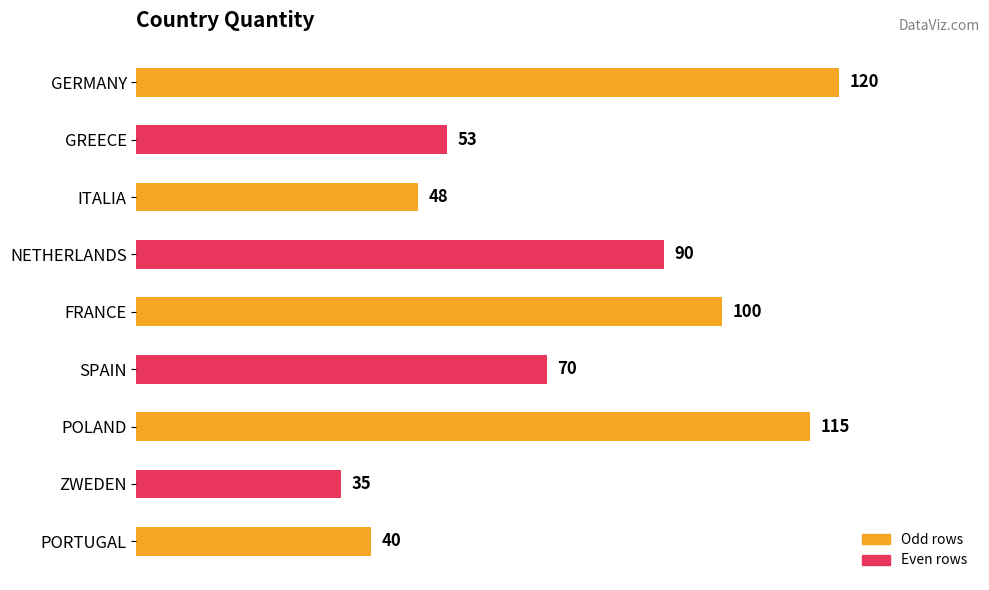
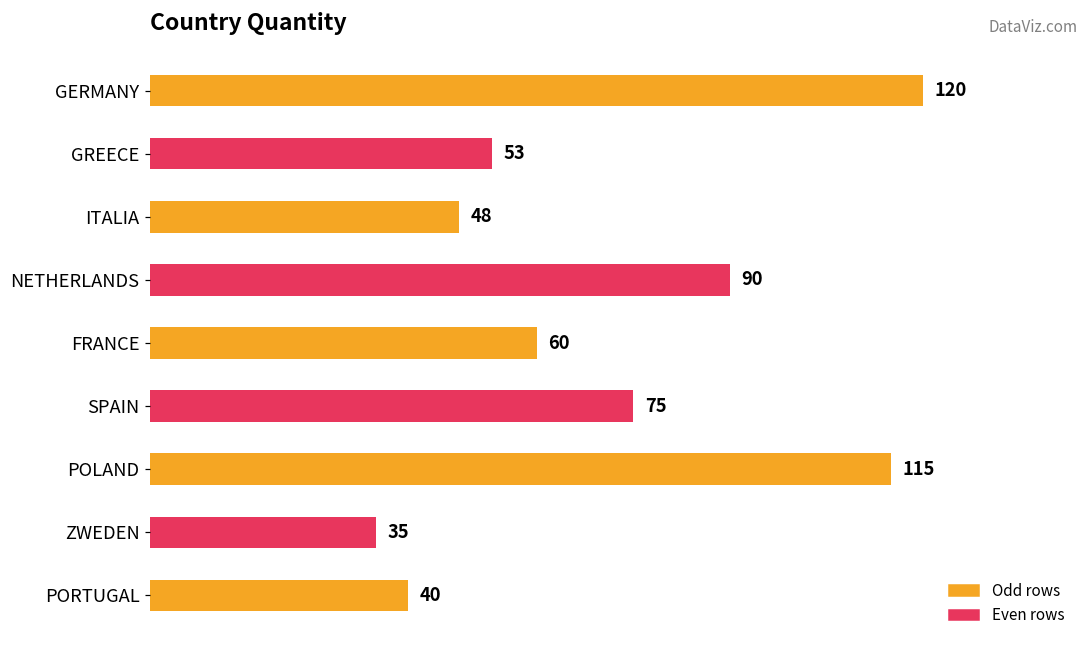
  {
    "GERMANY": 120,
    "GREECE": 53,
    "ITALIA": 48,
    "NETHERLANDS": 90,
-   "FRANCE": 100,
-   "SPAIN": 70,
+   "FRANCE": 60,
+   "SPAIN": 75,
    "POLAND": 115,
    "ZWEDEN": 35,
    "PORTUGAL": 40
  }
